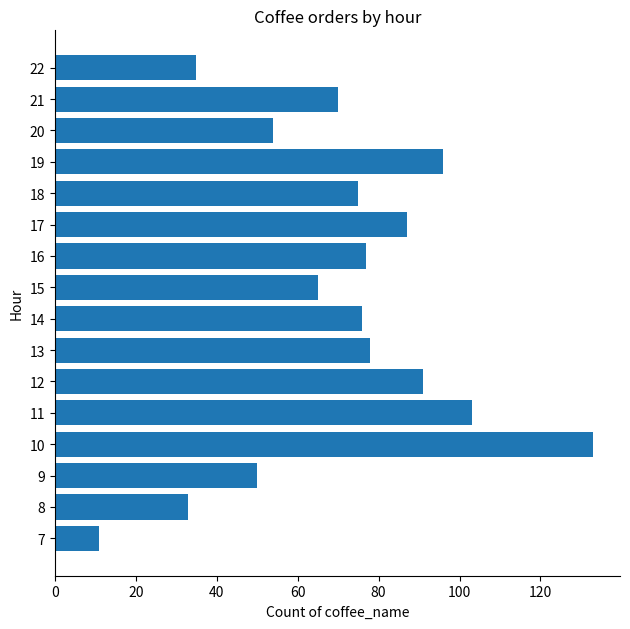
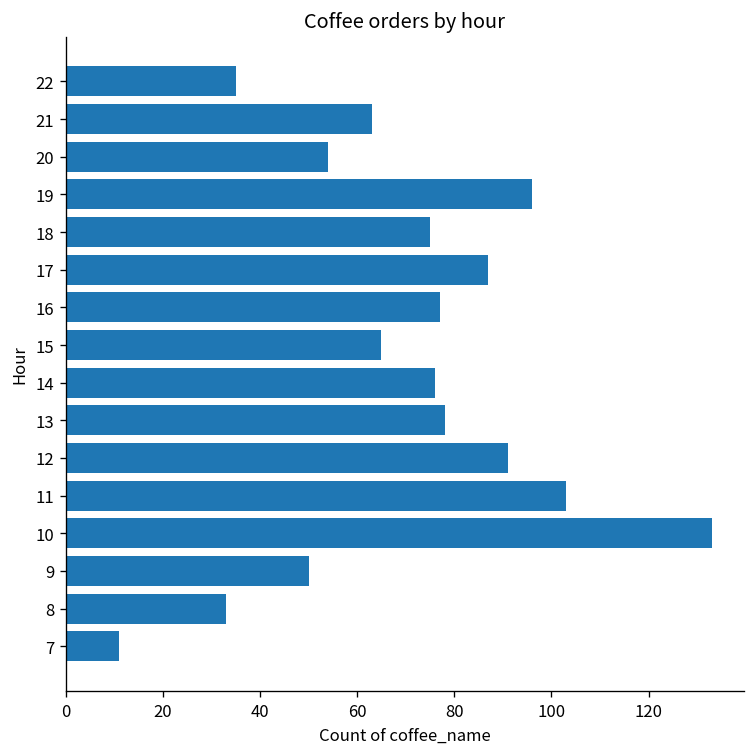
  {
    "22": 35,
-   "21": 70,
+   "21": 63,
    "20": 54,
    "19": 96,
    "18": 75,
    "17": 87,
    "16": 77,
    "15": 65,
    "14": 76,
    "13": 78,
    "12": 91,
    "11": 103,
    "10": 133,
    "9": 50,
    "8": 33,
    "7": 11
  }
